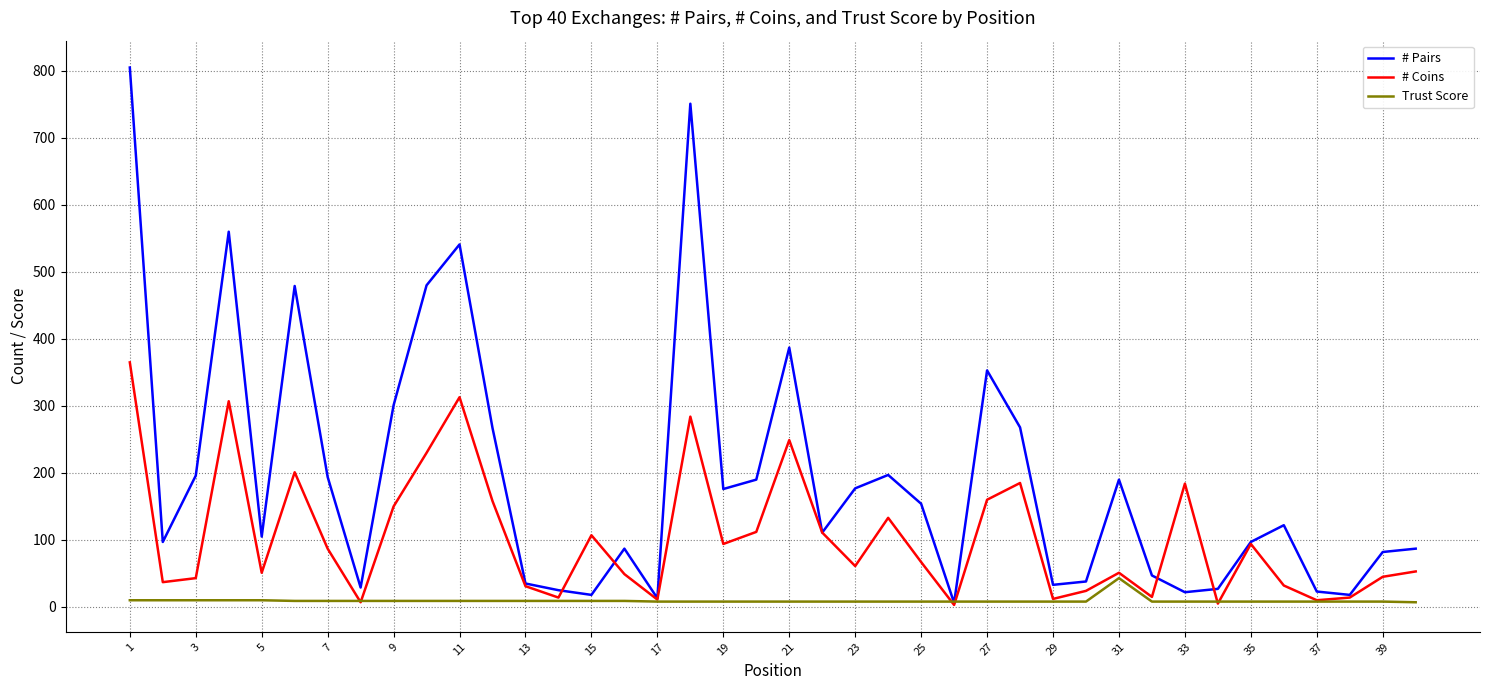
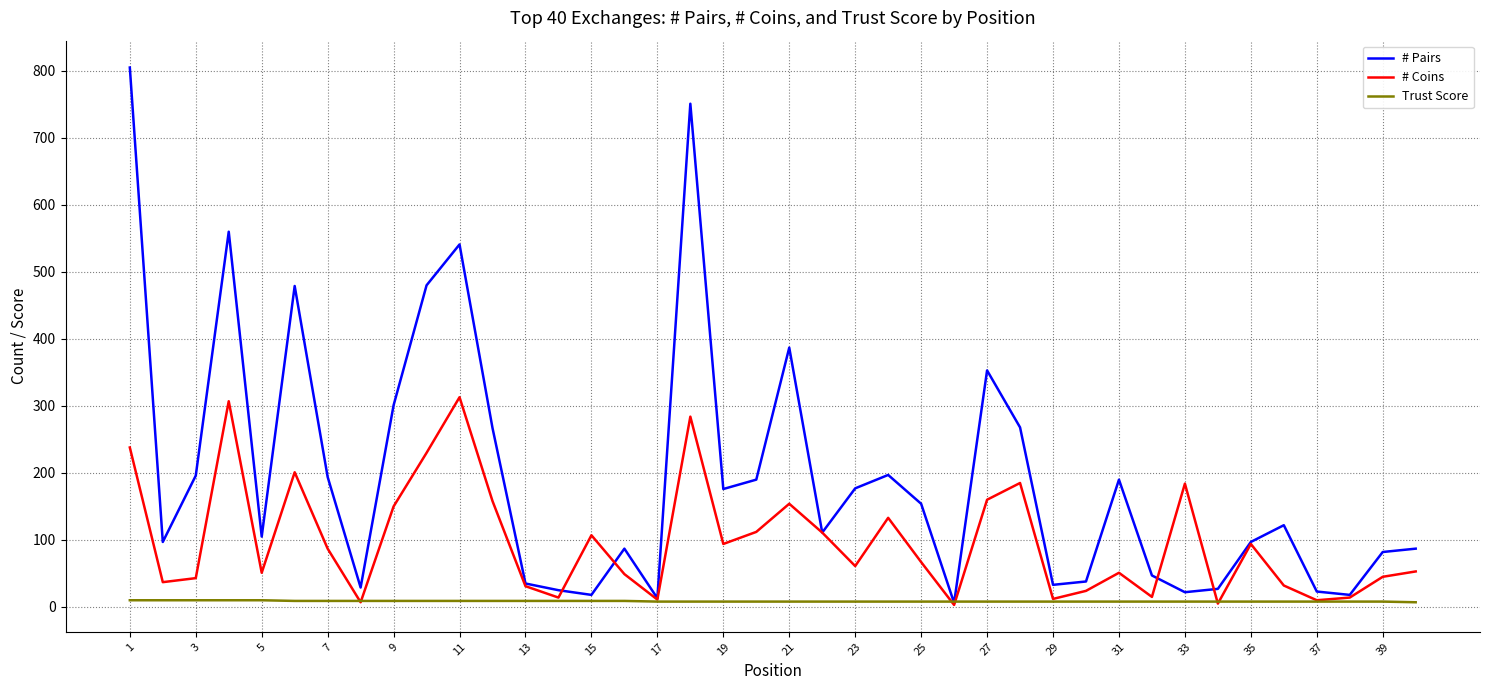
  {
    "# Pairs": {
      "1": 810,
      "3": 200,
      "5": 110,
      "7": 190,
      "9": 300,
      "11": 540,
      "13": 40,
      "15": 20,
      "19": 180,
      "21": 390,
      "23": 180,
      "25": 150,
      "27": 350,
      "29": 30,
      "31": 190,
      "33": 20,
      "37": 20,
      "39": 80
    },
    "# Coins": {
-     "1": 370,
+     "1": 240,
      "3": 40,
      "5": 50,
      "7": 90,
      "9": 150,
      "11": 310,
      "13": 30,
      "15": 110,
      "19": 90,
-     "21": 250,
+     "21": 150,
      "23": 60,
      "25": 70,
      "27": 160,
      "29": 10,
      "31": 50,
      "33": 180,
      "39": 50
    },
    "Trust Score": {
      "1": 10,
      "3": 10,
      "5": 10,
      "7": 10,
      "9": 10,
      "11": 10,
      "13": 10,
      "15": 10,
      "19": 10,
      "21": 10,
      "23": 10,
      "25": 10,
      "27": 10,
      "29": 10,
-     "31": 40,
+     "31": 10,
      "33": 10,
      "35": 10,
      "39": 10
    }
  }
